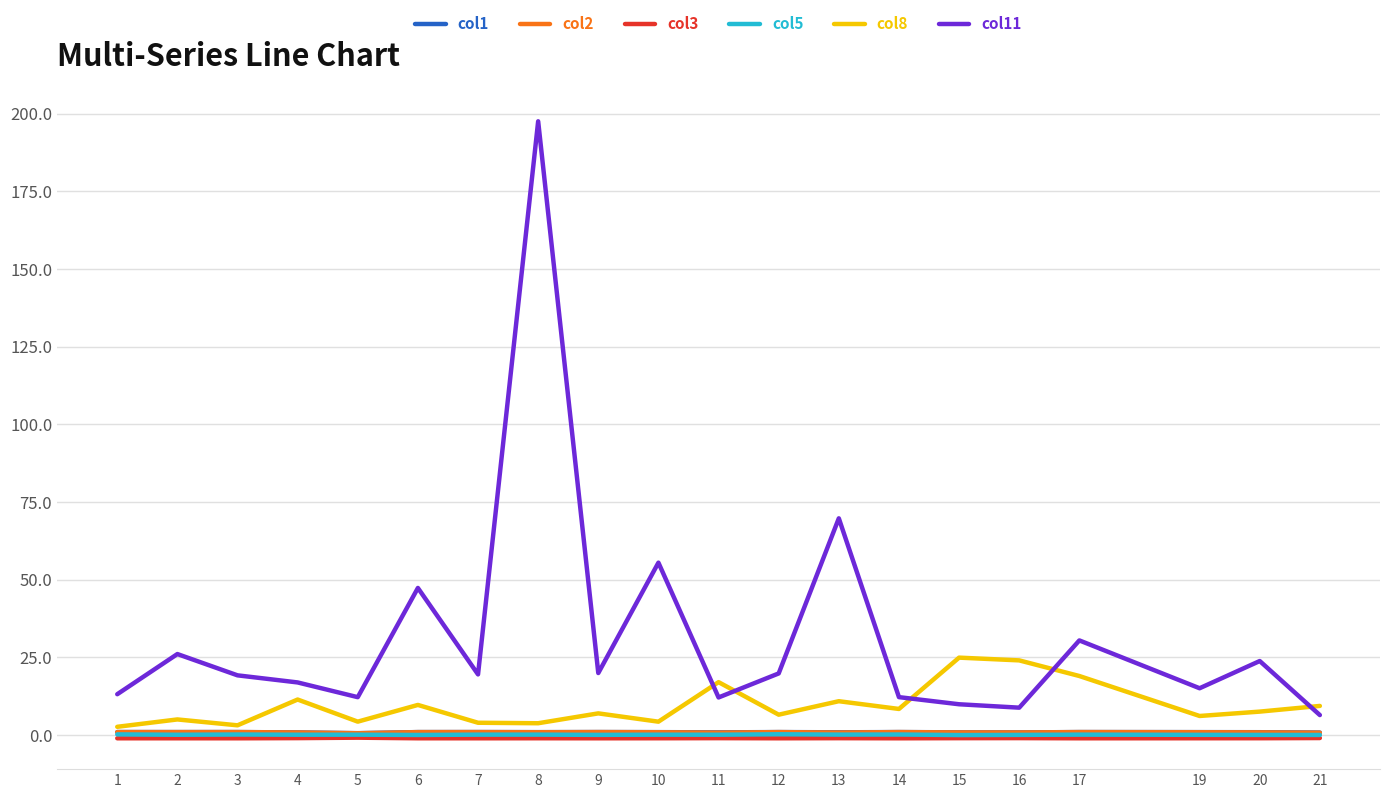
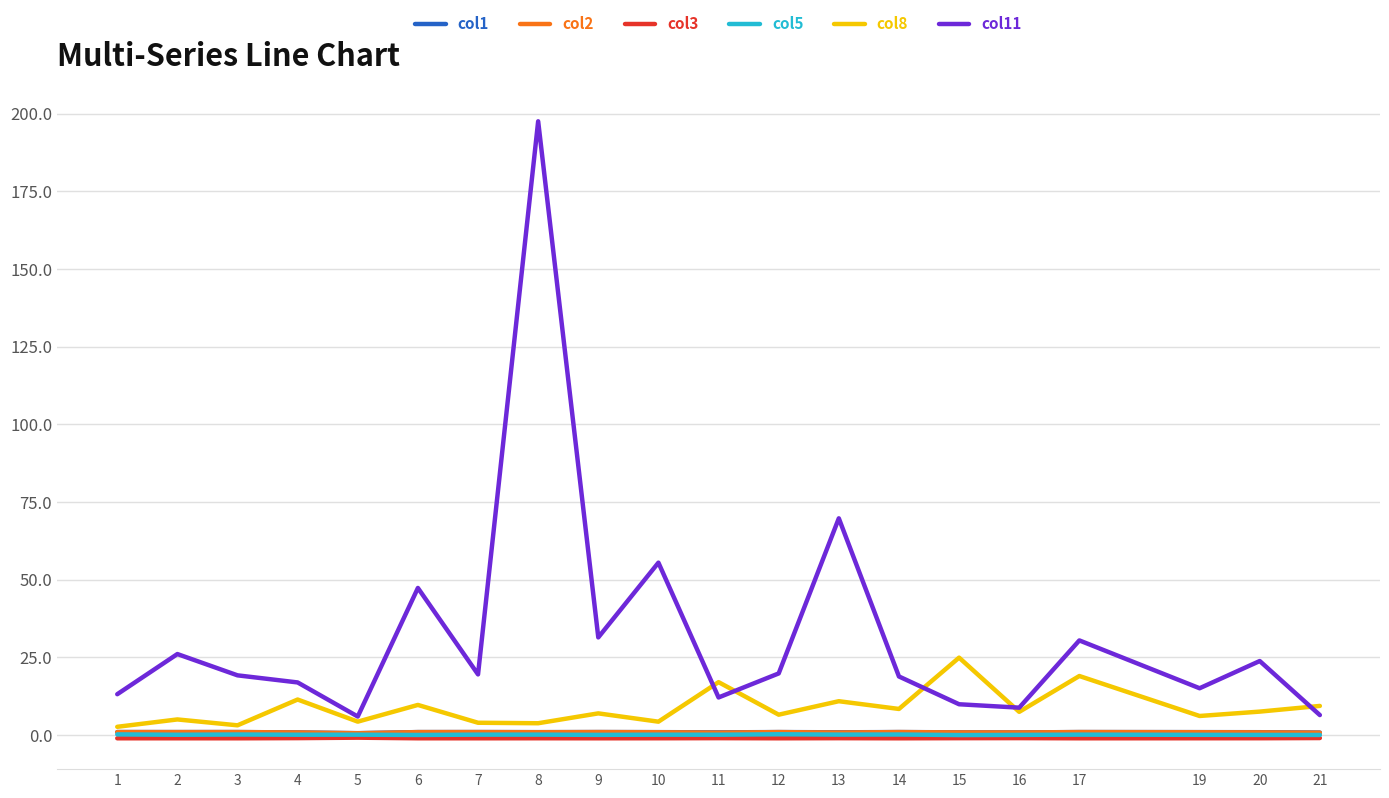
  {
    "col3": {
      "1": -1,
      "2": -1,
      "3": -1,
      "4": -1,
      "5": -1,
      "6": -1,
      "7": -1,
      "8": -1,
      "9": -1,
      "10": -1,
      "11": -1,
      "12": -1,
      "13": -1,
      "14": -1,
      "15": -1,
      "16": -1,
      "17": -1,
      "19": -1,
      "20": -1,
      "21": -1
    },
    "col5": {
      "2": 0,
      "6": 0,
      "7": 0,
      "9": 0,
      "15": 0,
      "17": 0,
      "19": 0
    },
    "col8": {
      "1": 3,
      "2": 5,
      "3": 3,
      "4": 11,
      "5": 4,
      "6": 10,
      "7": 4,
      "8": 4,
      "9": 7,
      "10": 4,
      "11": 17,
      "12": 7,
      "13": 11,
      "14": 8,
      "15": 25,
-     "16": 24,
+     "16": 8,
      "17": 19,
      "19": 6,
      "20": 8,
      "21": 9
    },
    "col11": {
      "1": 13,
      "2": 26,
      "3": 19,
      "4": 17,
-     "5": 12,
+     "5": 6,
      "6": 47,
      "7": 20,
      "8": 198,
-     "9": 20,
+     "9": 31,
      "10": 56,
      "11": 12,
      "12": 20,
      "13": 70,
-     "14": 12,
+     "14": 19,
      "15": 10,
      "16": 9,
      "17": 30,
      "19": 15,
      "20": 24,
      "21": 6
    }
  }
